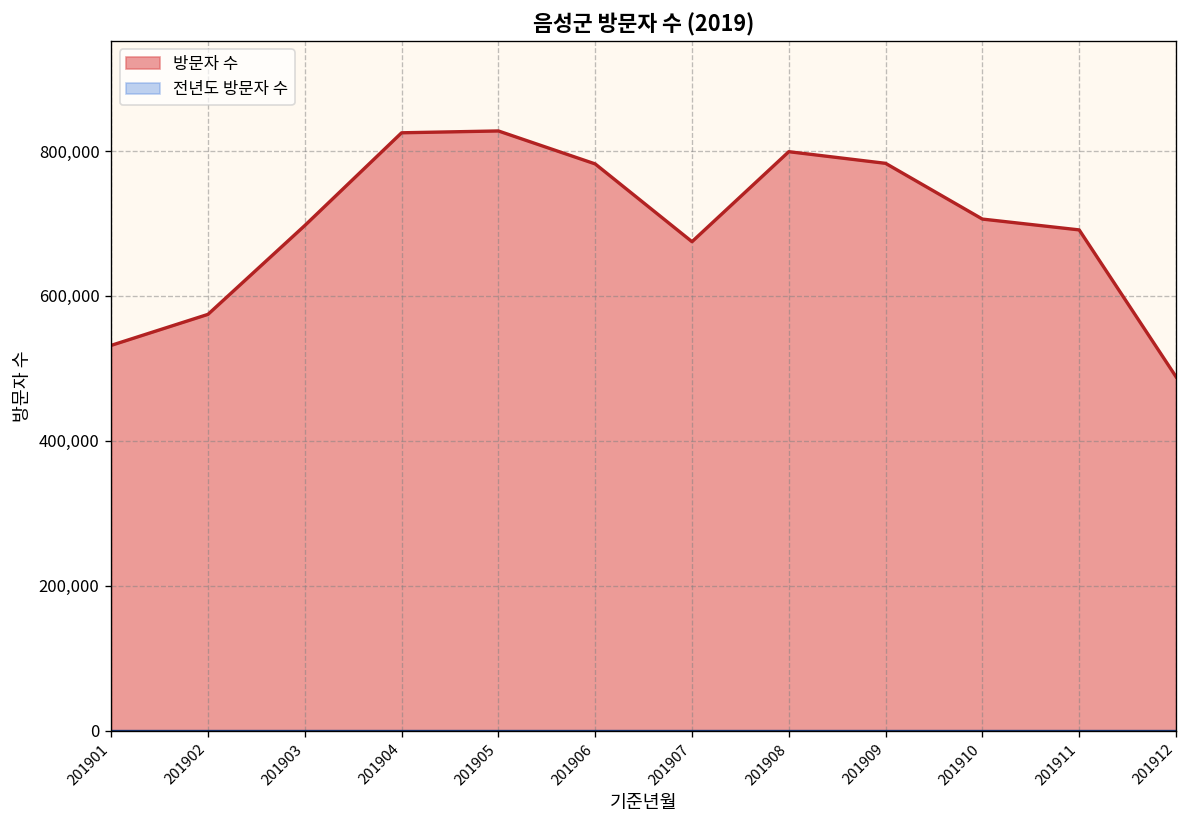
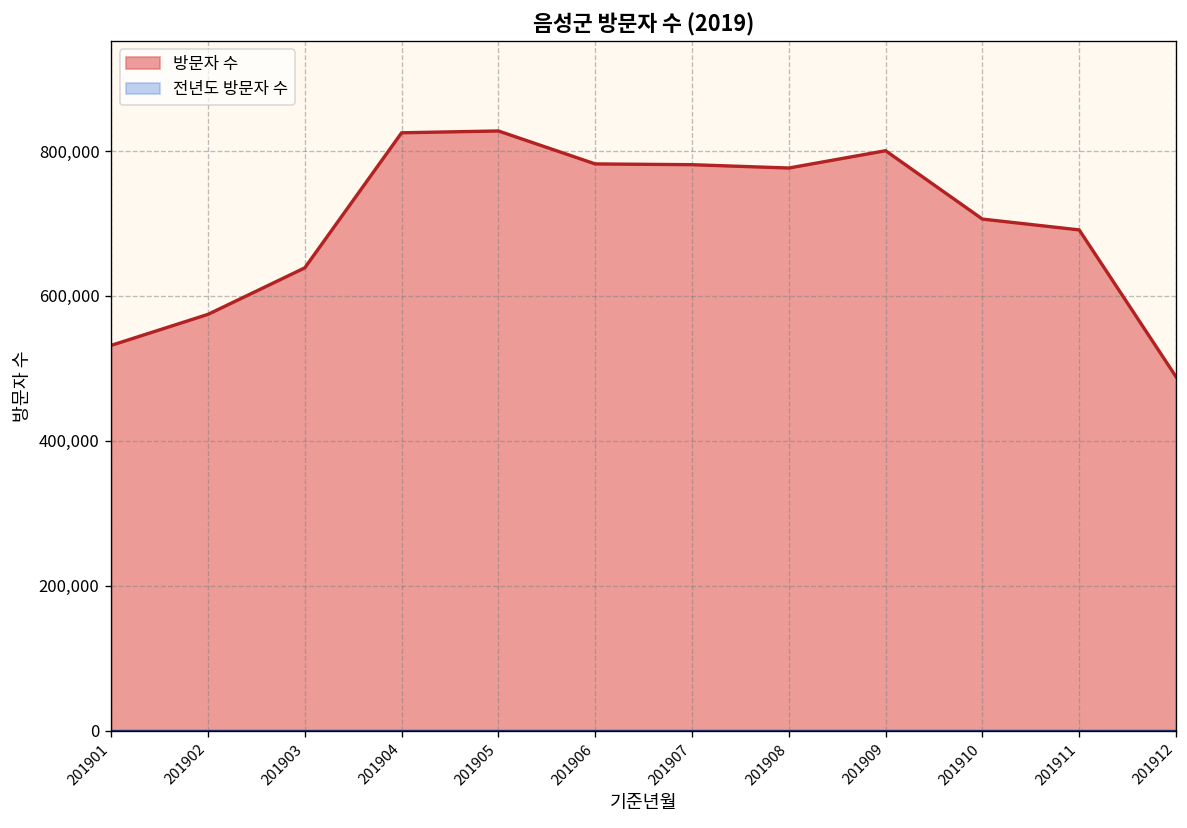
  {
    "방문자 수": {
      "201901": "530,000",
      "201902": "570,000",
-     "201903": "700,000",
+     "201903": "640,000",
      "201904": "830,000",
      "201905": "830,000",
      "201906": "780,000",
-     "201907": "670,000",
-     "201908": "800,000",
-     "201909": "780,000",
+     "201907": "780,000",
+     "201908": "780,000",
+     "201909": "800,000",
      "201910": "710,000",
      "201911": "690,000",
      "201912": "490,000"
    },
    "전년도 방문자 수": {
      "201901": "0",
      "201902": "0",
      "201903": "0",
      "201904": "0",
      "201905": "0",
      "201906": "0",
      "201907": "0",
      "201908": "0",
      "201909": "0",
      "201910": "0",
      "201911": "0",
      "201912": "0"
    }
  }
